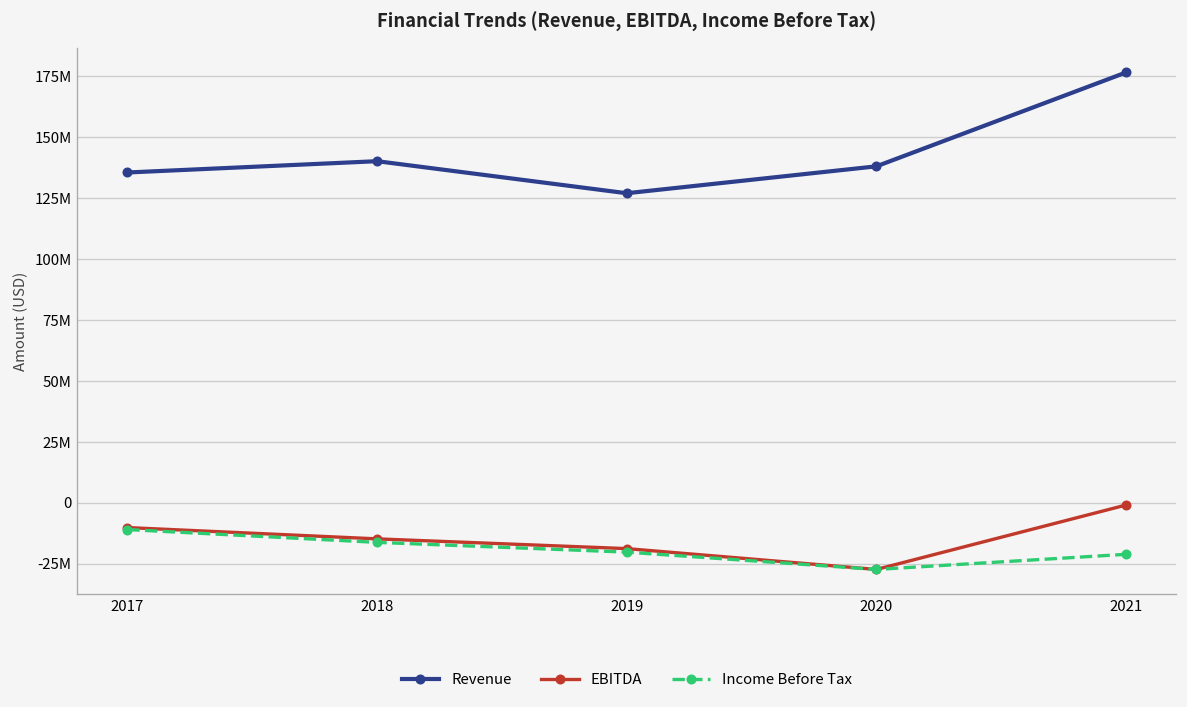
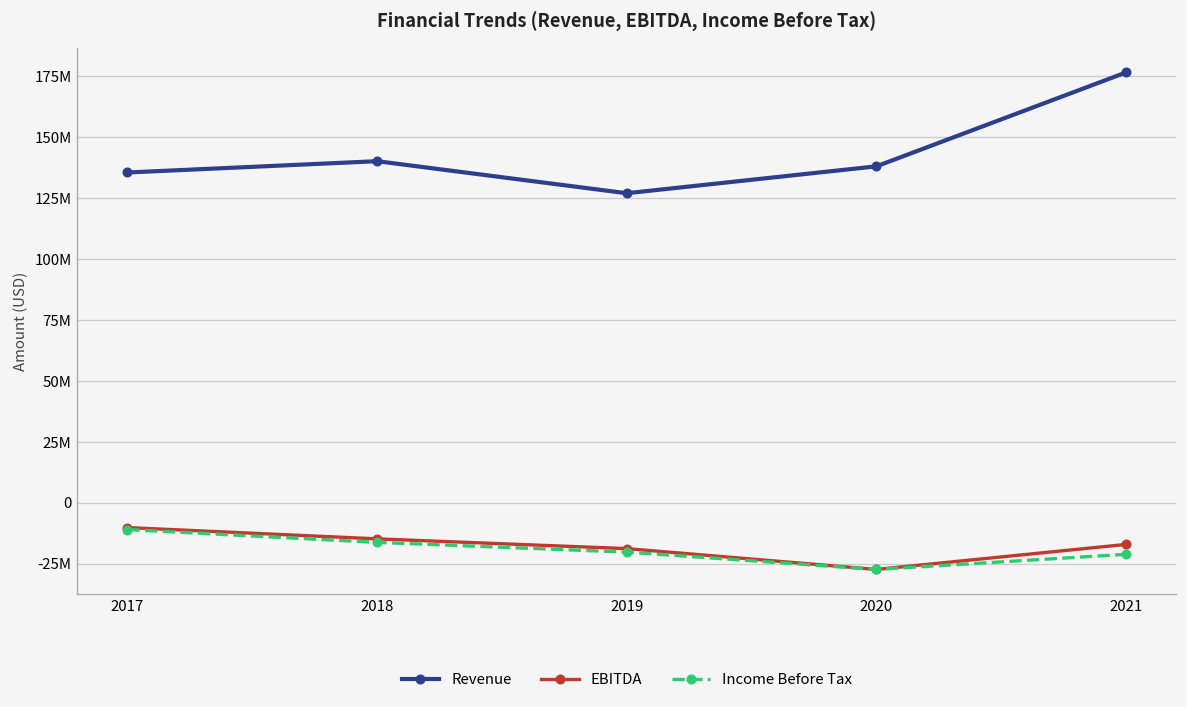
  {
    "Revenue": {
      "2017": 136000000,
      "2018": 140000000,
      "2019": 127000000,
      "2020": 138000000,
      "2021": 177000000
    },
    "EBITDA": {
      "2018": -15000000,
      "2019": -19000000,
-     "2021": -1000000
+     "2021": -17000000
    },
    "Income Before Tax": {
      "2018": -16000000,
      "2019": -20000000,
      "2021": -21000000
    }
  }
